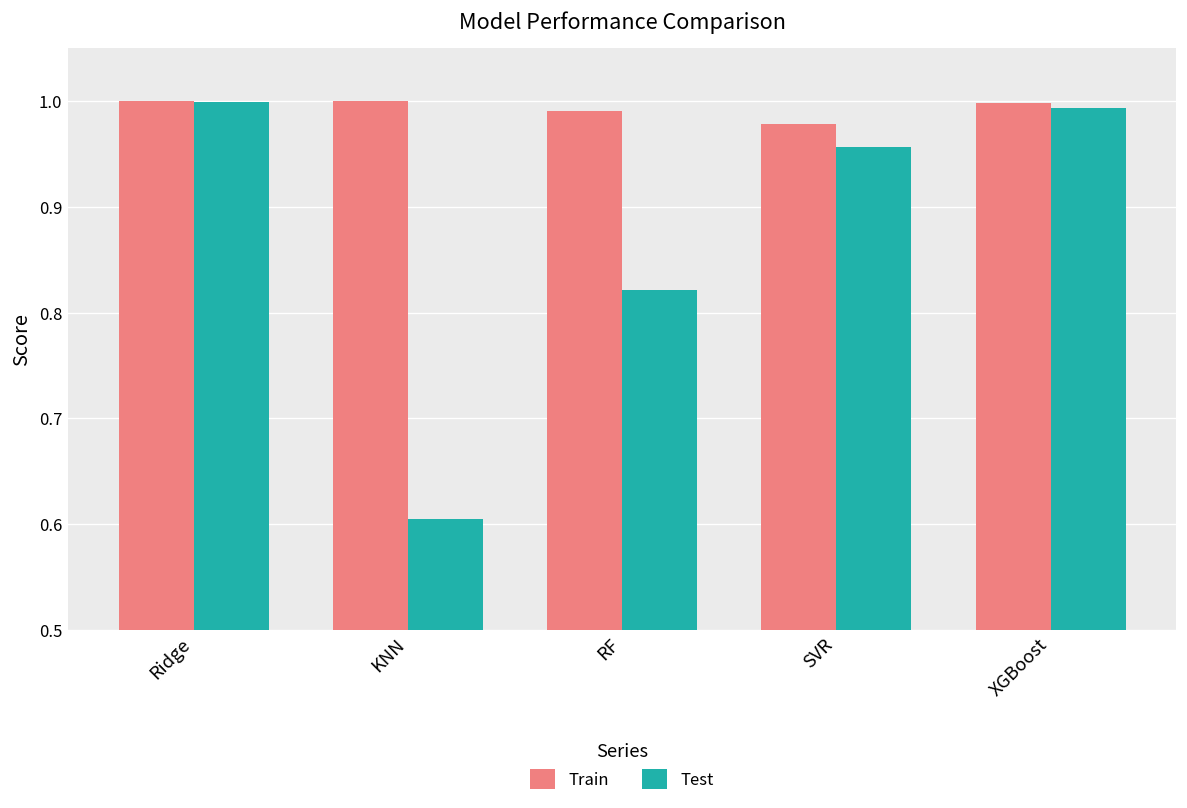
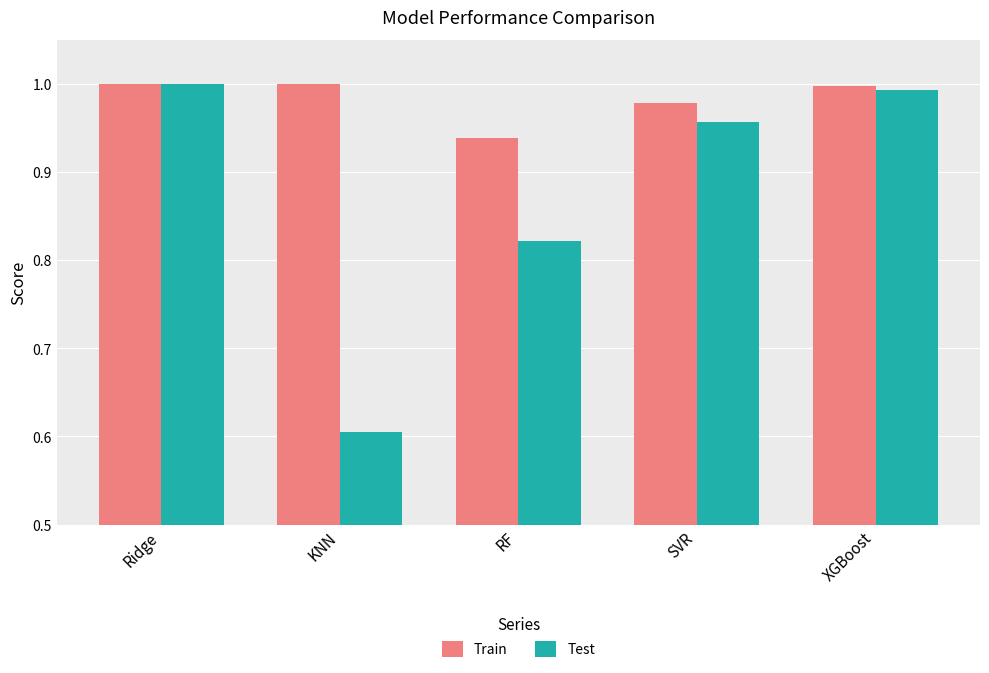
  {
    "Train": {
      "Ridge": 1.00,
      "KNN": 1.00,
-     "RF": 0.99,
+     "RF": 0.94,
      "SVR": 0.98,
      "XGBoost": 1.00
    },
    "Test": {
      "Ridge": 1.00,
      "KNN": 0.60,
      "RF": 0.82,
      "SVR": 0.96,
      "XGBoost": 0.99
    }
  }
